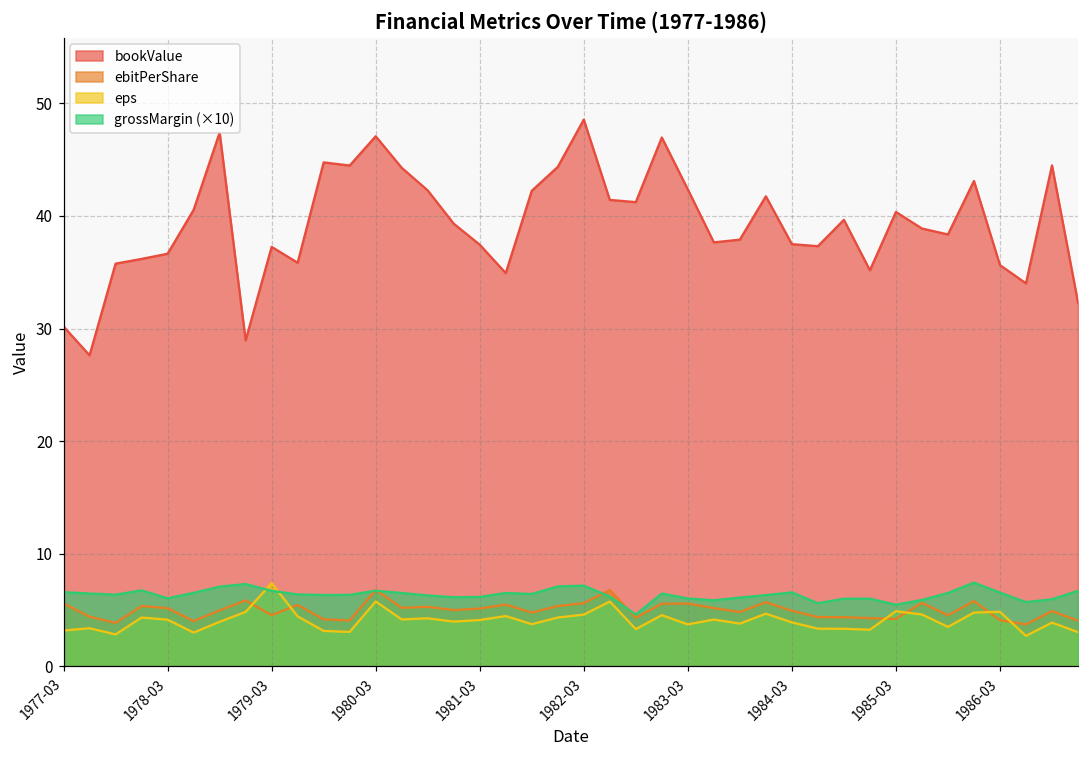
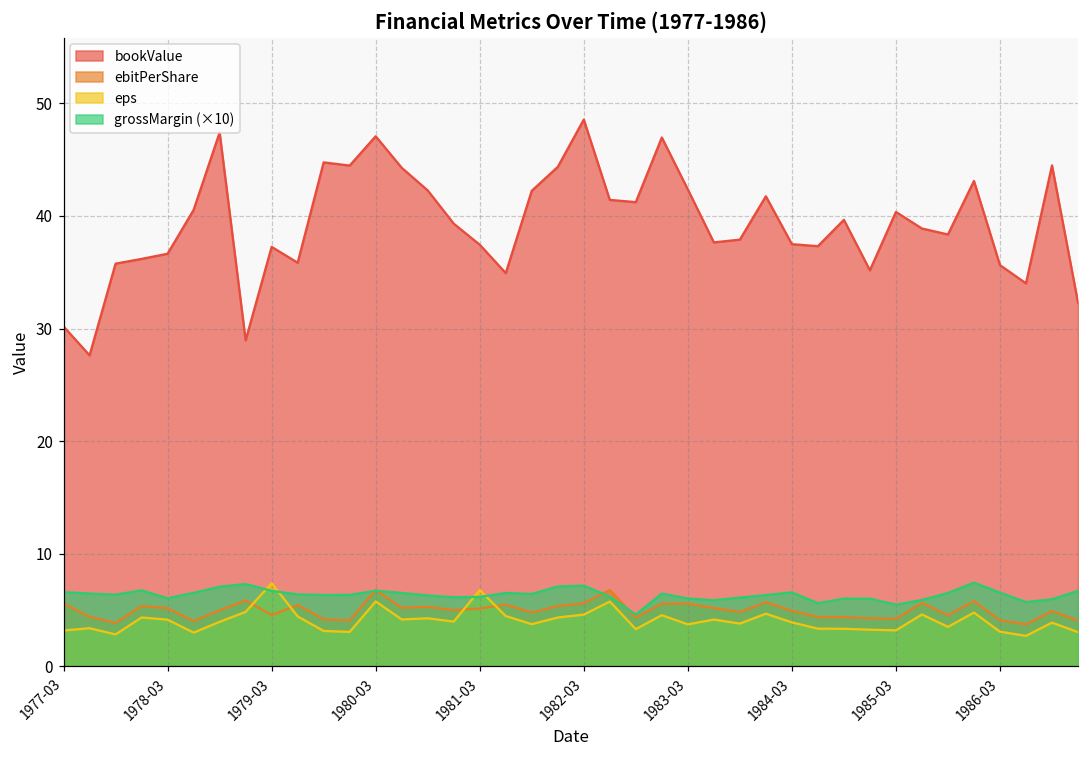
  {
    "eps": {
      "1977-03": 3.2,
      "1978-03": 4.2,
      "1979-03": 7.4,
      "1980-03": 5.8,
-     "1981-03": 4.1,
+     "1981-03": 6.8,
      "1982-03": 4.6,
      "1983-03": 3.7,
      "1984-03": 3.9,
-     "1985-03": 4.9,
-     "1986-03": 4.9
+     "1985-03": 3.2,
+     "1986-03": 3.1
    },
    "grossMargin (×10)": {
      "1977-03": 6.6,
      "1978-03": 6.1,
      "1979-03": 6.7,
      "1981-03": 6.2,
      "1982-03": 7.2,
      "1983-03": 6.0,
      "1984-03": 6.6,
      "1985-03": 5.5,
      "1986-03": 6.6
    }
  }
